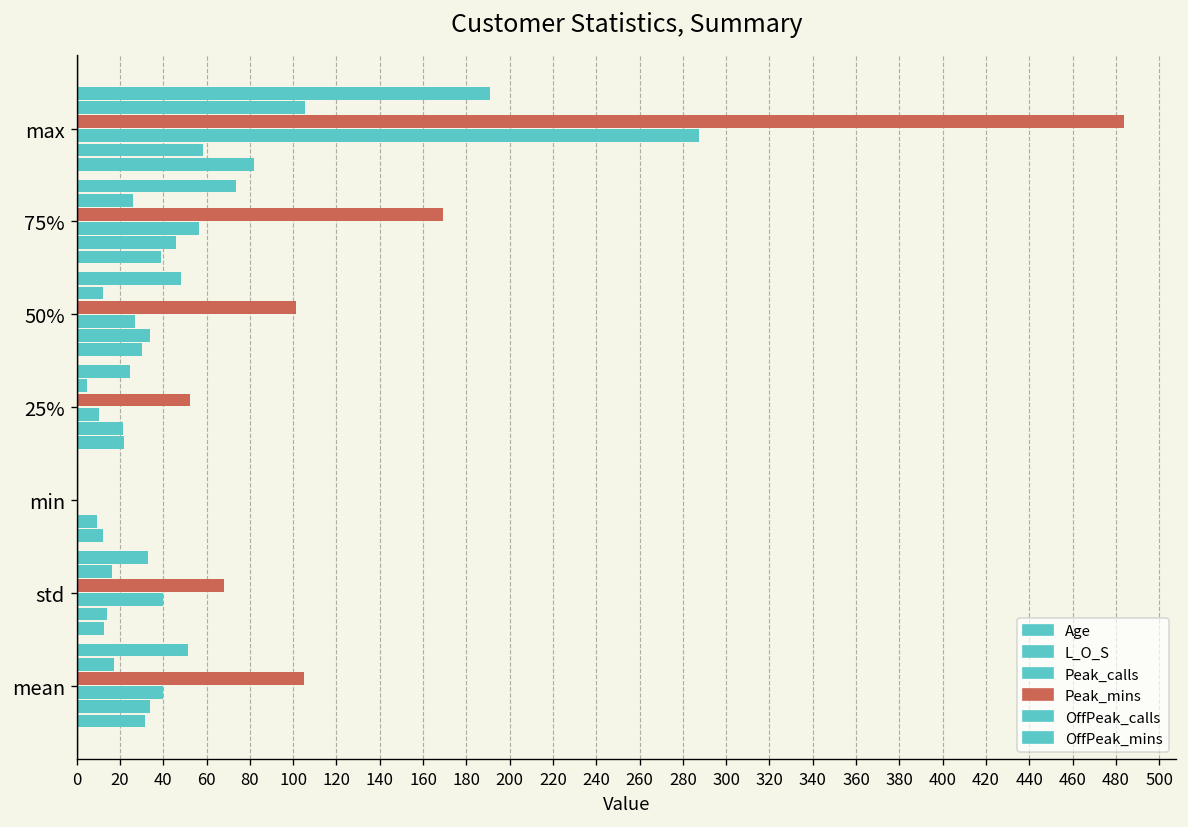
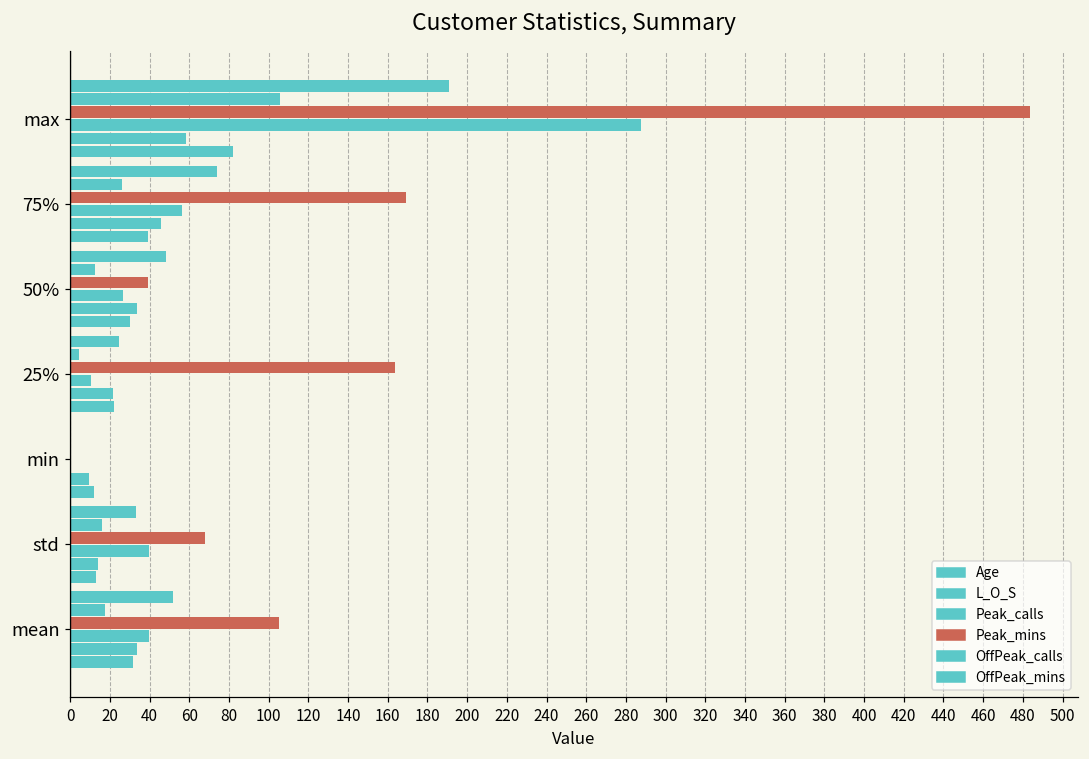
  {
    "Peak_mins": {
      "max": 484,
      "75%": 169,
-     "50%": 101,
-     "25%": 53,
+     "50%": 39,
+     "25%": 164,
      "min": 0,
      "std": 68,
      "mean": 105
    }
  }
